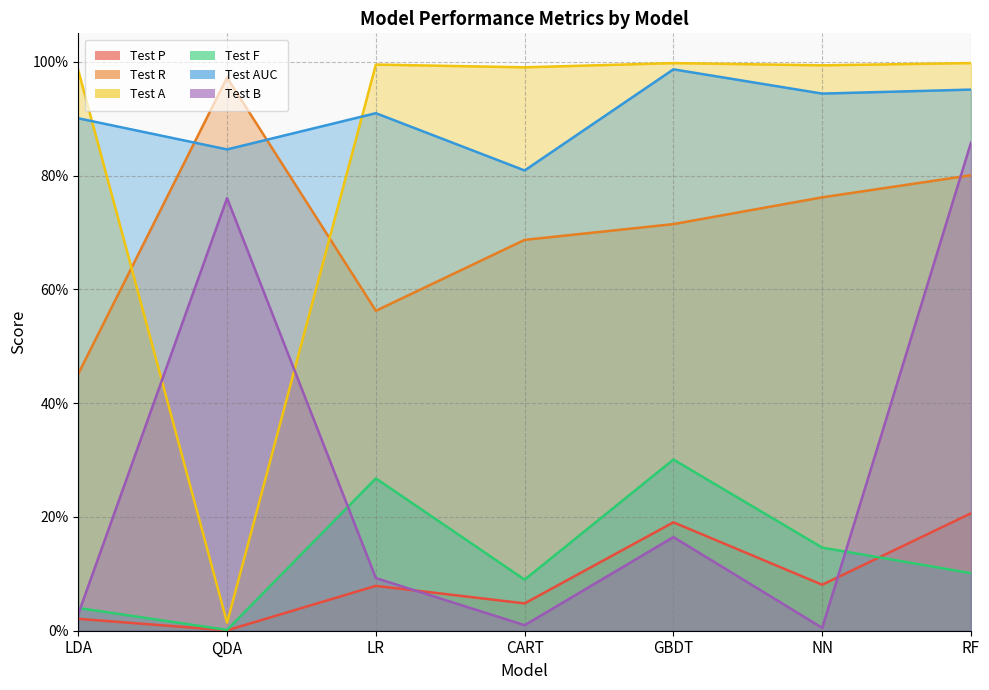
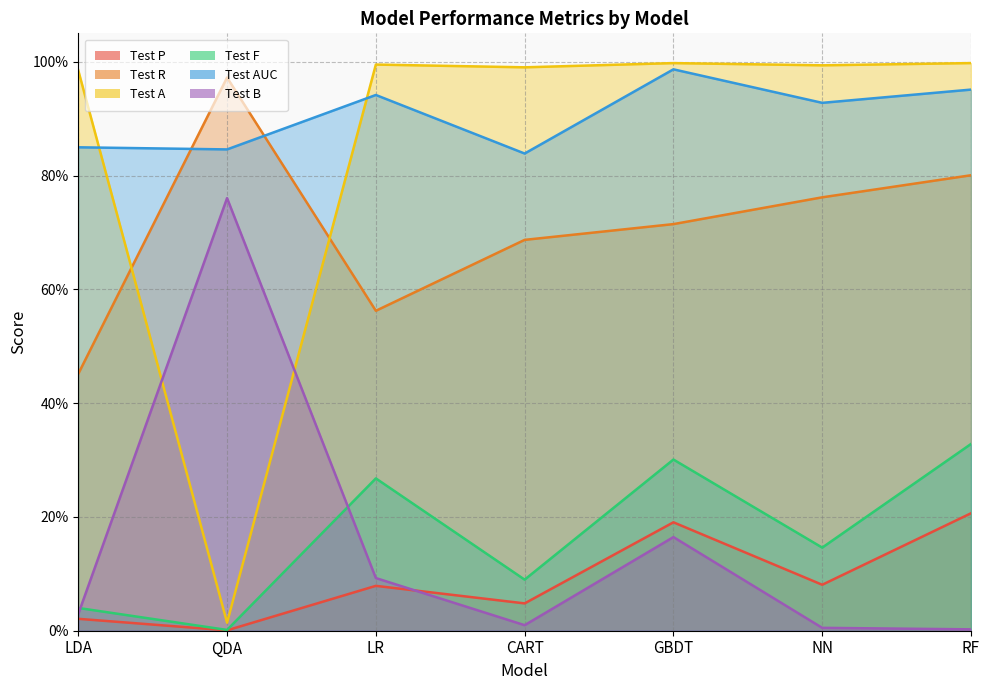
  {
    "Test F": {
      "LDA": "4%",
      "LR": "27%",
      "CART": "9%",
      "GBDT": "30%",
      "NN": "15%",
-     "RF": "10%"
+     "RF": "33%"
    },
    "Test AUC": {
-     "LDA": "90%",
+     "LDA": "85%",
      "QDA": "85%",
-     "LR": "91%",
-     "CART": "81%",
+     "LR": "94%",
+     "CART": "84%",
      "GBDT": "99%",
-     "NN": "94%",
+     "NN": "93%",
      "RF": "95%"
    },
    "Test B": {
      "LDA": "3%",
      "QDA": "76%",
      "LR": "9%",
      "CART": "1%",
      "GBDT": "16%",
      "NN": "1%",
-     "RF": "86%"
+     "RF": "0%"
    }
  }
